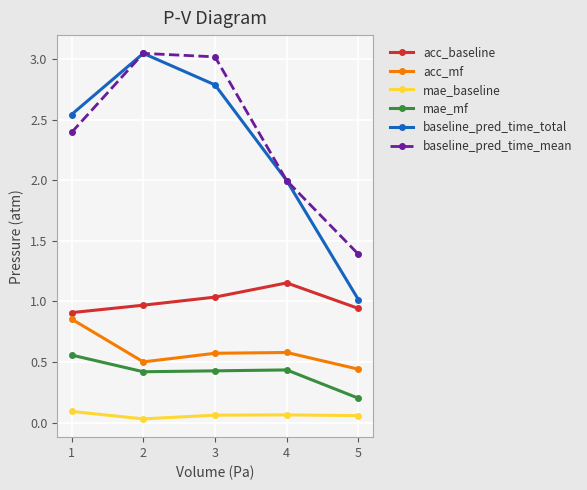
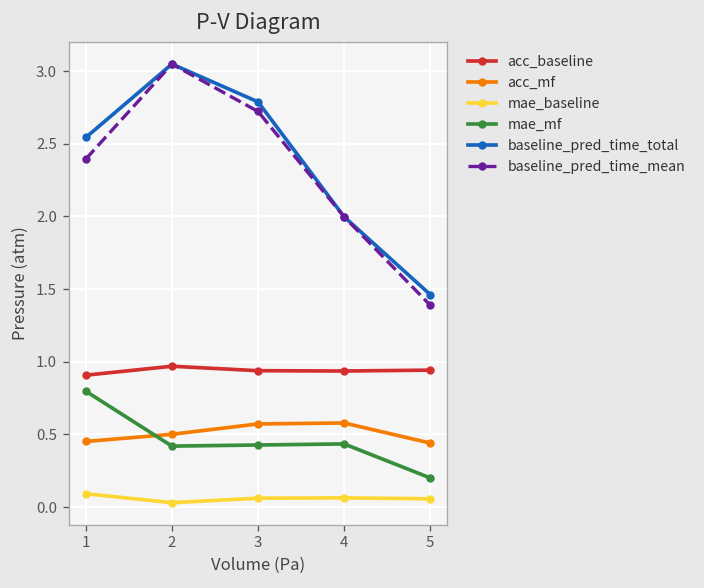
  {
    "acc_baseline": {
      "1": 0.91,
      "2": 0.97,
-     "3": 1.04,
-     "4": 1.15,
+     "3": 0.94,
+     "4": 0.94,
      "5": 0.94
    },
    "acc_mf": {
-     "1": 0.85,
+     "1": 0.45,
      "2": 0.50,
      "3": 0.57,
      "4": 0.58,
      "5": 0.44
    },
    "mae_baseline": {
      "1": 0.09,
      "2": 0.03,
      "3": 0.06,
      "4": 0.06,
      "5": 0.06
    },
    "mae_mf": {
-     "1": 0.56,
+     "1": 0.80,
      "2": 0.42,
      "3": 0.43,
      "4": 0.43,
      "5": 0.20
    },
    "baseline_pred_time_total": {
      "1": 2.54,
      "3": 2.79,
-     "5": 1.01
+     "5": 1.46
    },
    "baseline_pred_time_mean": {
      "1": 2.40,
-     "3": 3.02,
+     "3": 2.72,
      "5": 1.39
    }
  }
